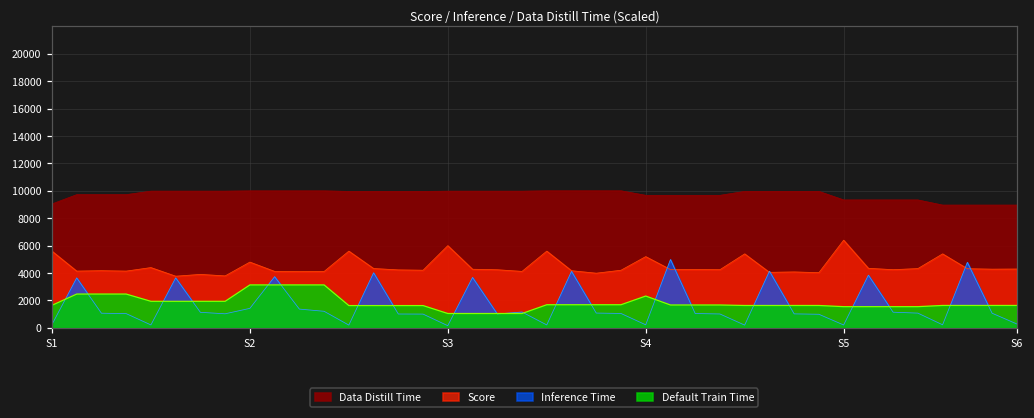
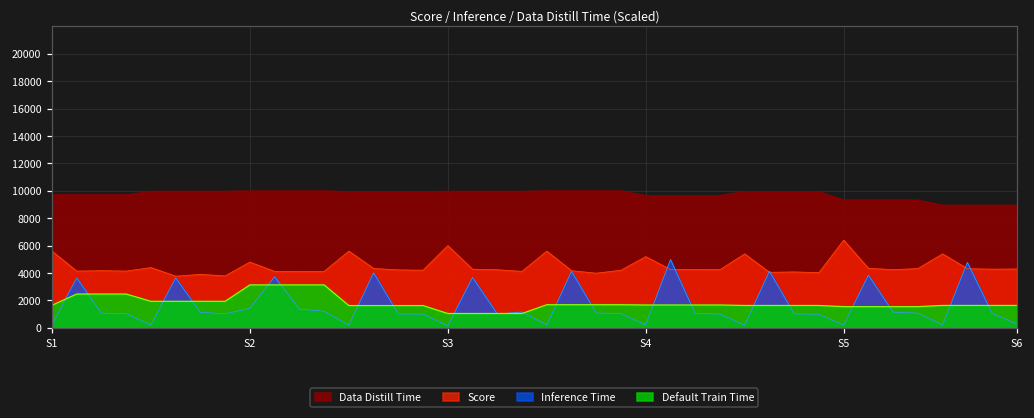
  {
    "Data Distill Time": {
-     "S1": 9000,
+     "S1": 9700,
      "S2": 10000,
      "S3": 10000,
      "S4": 9700,
      "S5": 9300,
      "S6": 9000
    },
    "Score": {
      "S1": 5600,
      "S2": 4800,
      "S3": 6000,
      "S4": 5200,
      "S5": 6400,
      "S6": 4300
    },
    "Inference Time": {
      "S1": 200,
      "S2": 1400,
      "S3": 200,
      "S4": 200,
      "S5": 200,
      "S6": 300
    },
    "Default Train Time": {
      "S1": 1600,
      "S2": 3100,
      "S3": 1100,
-     "S4": 2300,
+     "S4": 1700,
      "S5": 1600,
      "S6": 1600
    }
  }
